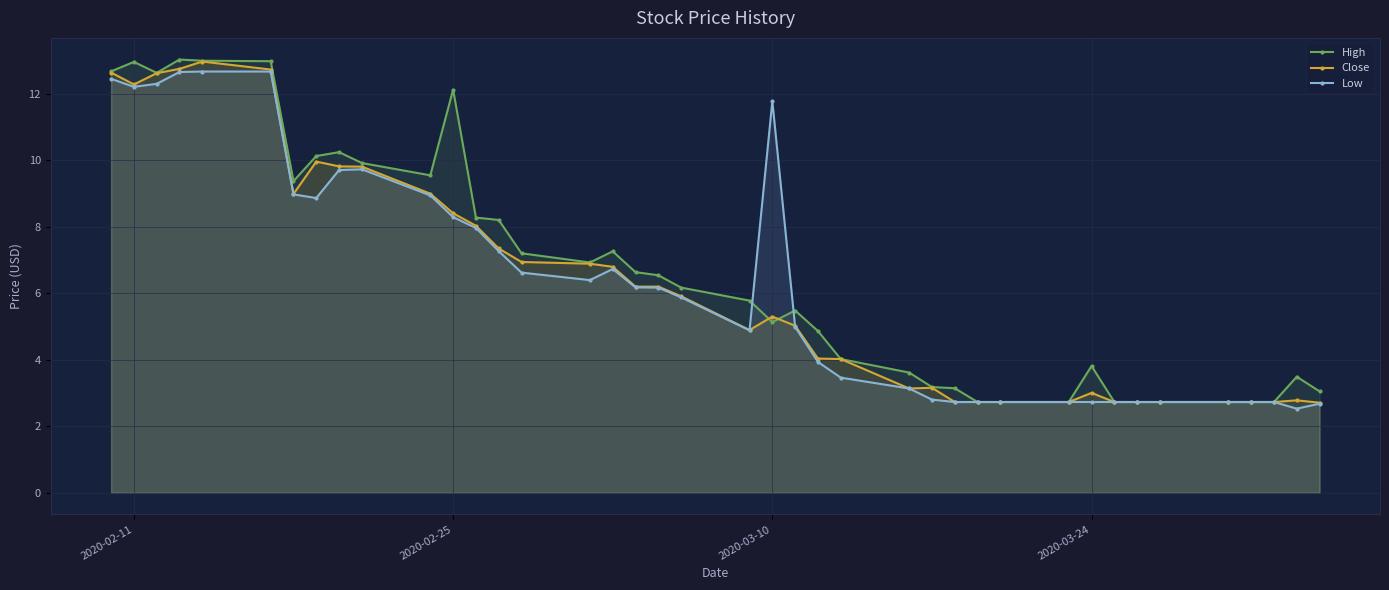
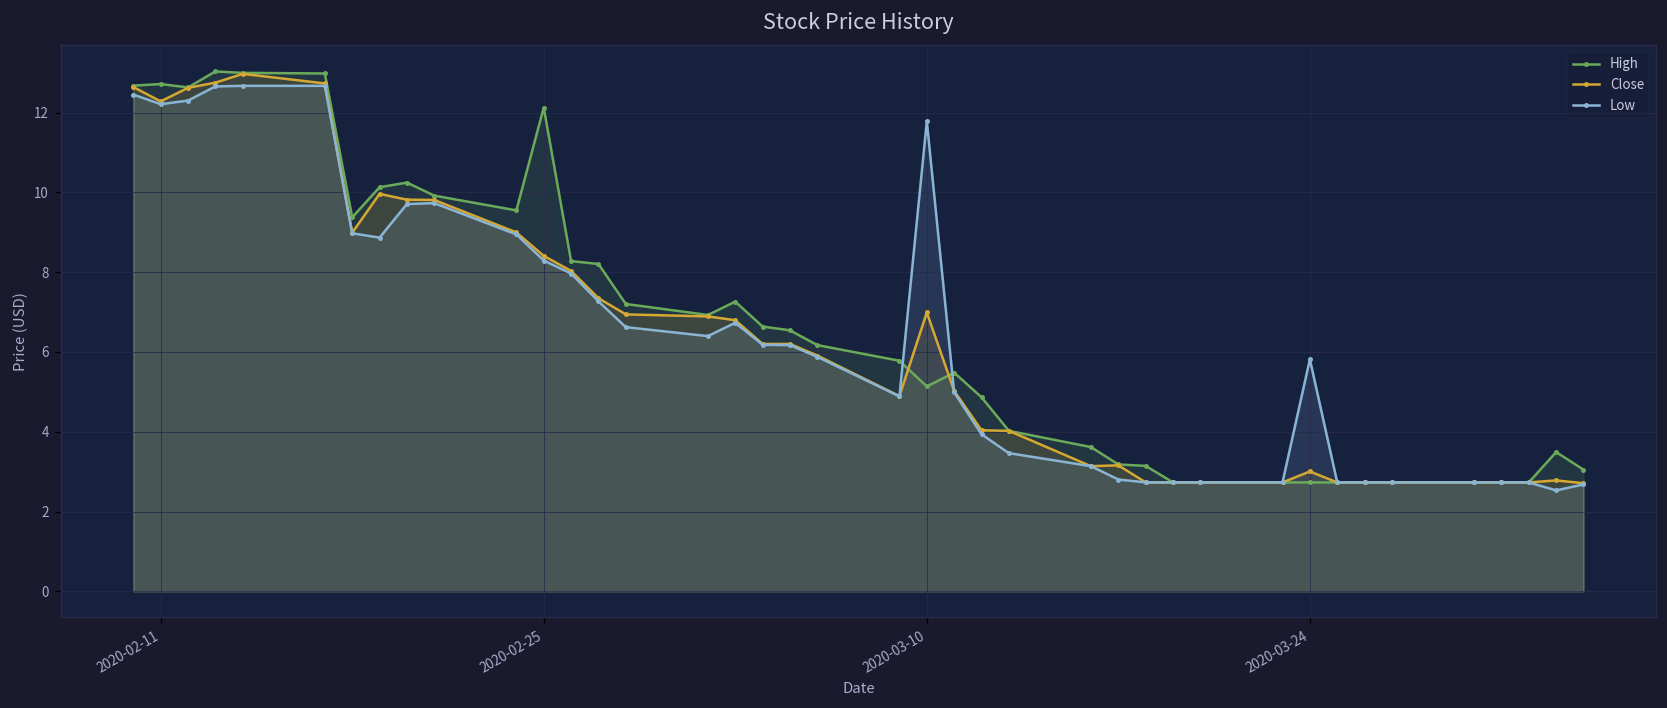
  {
    "High": {
-     "2020-02-11": 13.0,
+     "2020-02-11": 12.7,
      "2020-02-25": 12.1,
      "2020-03-10": 5.1,
-     "2020-03-24": 3.8
+     "2020-03-24": 2.7
    },
    "Close": {
      "2020-02-25": 8.4,
-     "2020-03-10": 5.3,
+     "2020-03-10": 7.0,
      "2020-03-24": 3.0
    },
    "Low": {
      "2020-02-25": 8.3,
      "2020-03-10": 11.8,
-     "2020-03-24": 2.7
+     "2020-03-24": 5.8
    }
  }
